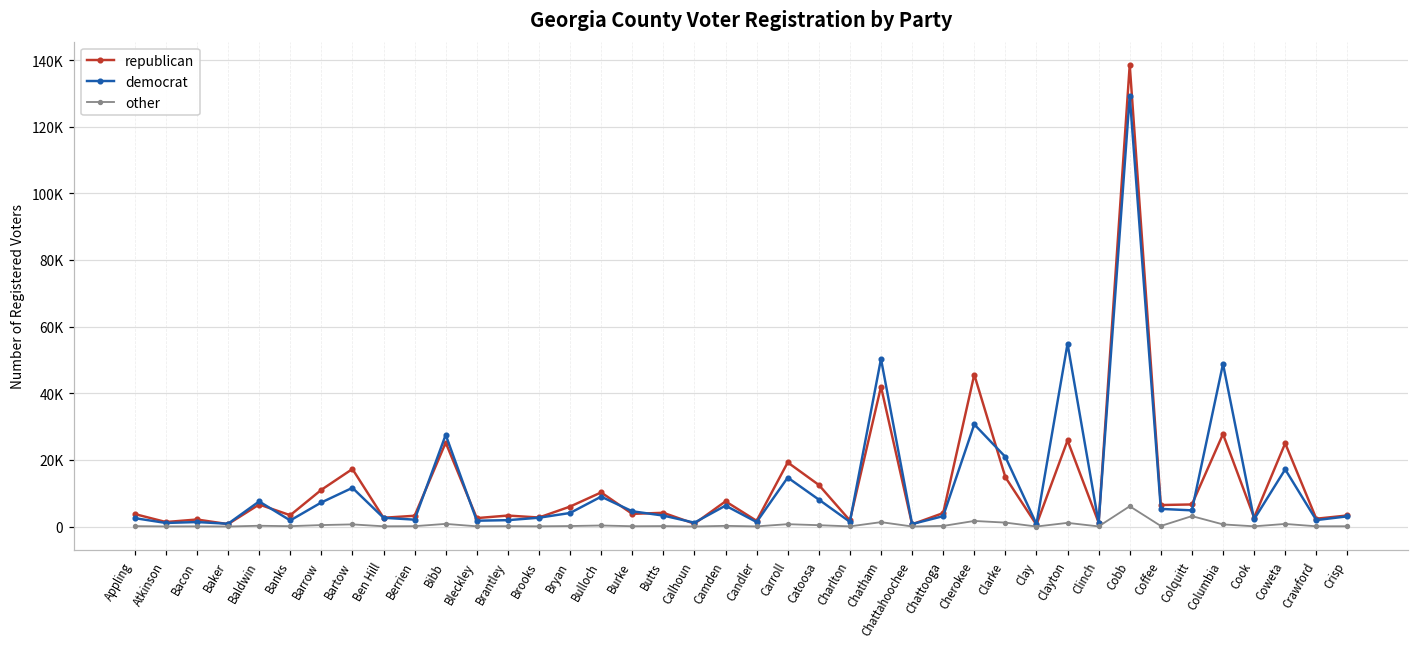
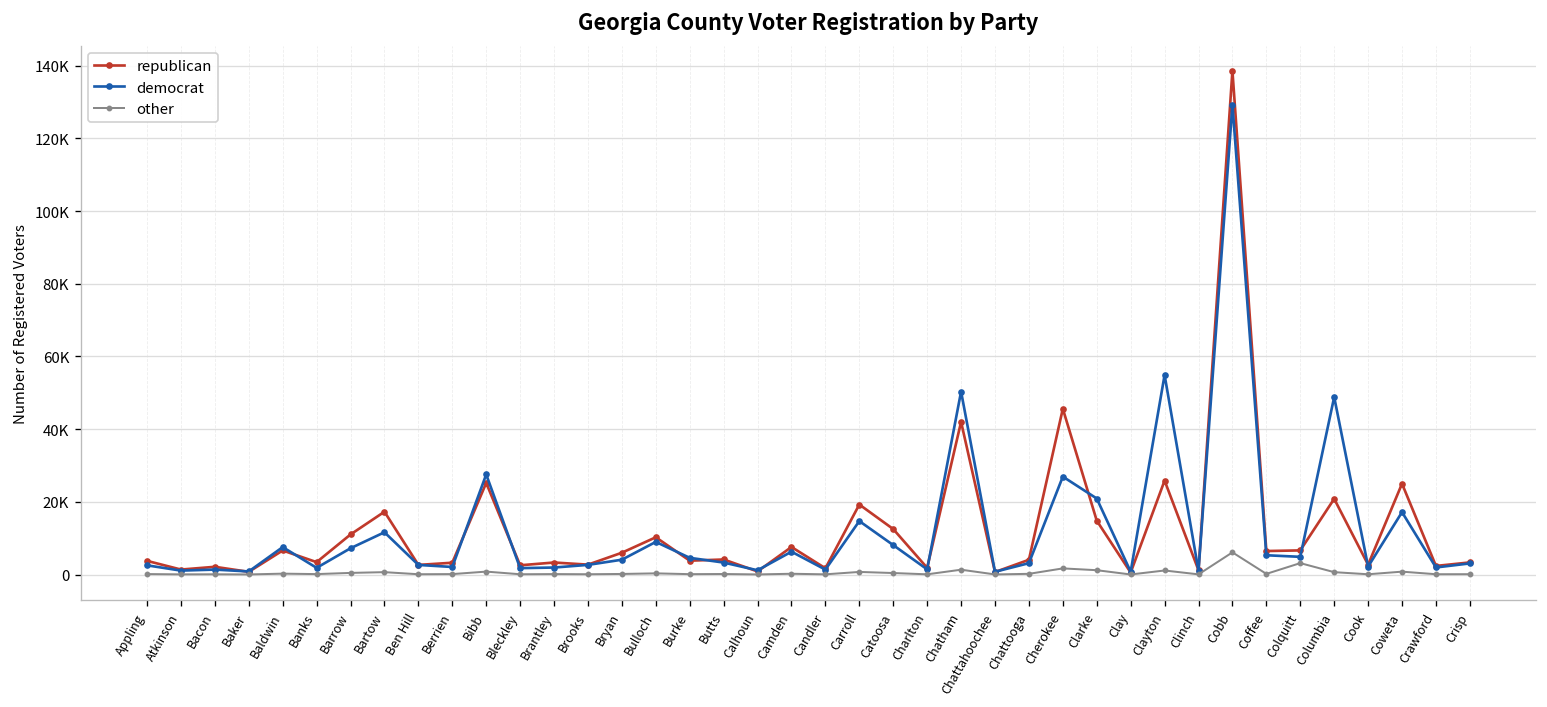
  {
    "republican": {
      "Appling": 4000,
      "Baldwin": 7000,
      "Banks": 3000,
      "Barrow": 11000,
      "Bartow": 17000,
      "Berrien": 3000,
      "Bibb": 25000,
      "Brantley": 3000,
      "Bryan": 6000,
      "Bulloch": 10000,
      "Camden": 8000,
      "Carroll": 19000,
      "Catoosa": 13000,
      "Chatham": 42000,
      "Chattooga": 4000,
      "Cherokee": 46000,
      "Clarke": 15000,
      "Clayton": 26000,
      "Cobb": 139000,
      "Coffee": 6000,
      "Colquitt": 7000,
-     "Columbia": 28000,
+     "Columbia": 21000,
      "Coweta": 25000
    },
    "democrat": {
      "Appling": 3000,
      "Baldwin": 8000,
      "Banks": 2000,
      "Barrow": 7000,
      "Bartow": 12000,
      "Berrien": 2000,
      "Bibb": 28000,
      "Brantley": 2000,
      "Bryan": 4000,
      "Bulloch": 9000,
      "Camden": 6000,
      "Carroll": 15000,
      "Catoosa": 8000,
      "Chatham": 50000,
      "Chattooga": 3000,
-     "Cherokee": 31000,
+     "Cherokee": 27000,
      "Clarke": 21000,
      "Clayton": 55000,
      "Cobb": 129000,
      "Coffee": 5000,
      "Colquitt": 5000,
      "Columbia": 49000,
      "Coweta": 17000
    },
    "other": {
      "Appling": 0,
      "Atkinson": 0,
      "Bacon": 0,
      "Baldwin": 0,
      "Banks": 0,
      "Barrow": 0,
      "Bartow": 1000,
      "Ben Hill": 0,
      "Berrien": 0,
      "Bibb": 1000,
      "Bleckley": 0,
      "Brantley": 0,
      "Brooks": 0,
      "Bryan": 0,
      "Bulloch": 0,
      "Burke": 0,
      "Butts": 0,
      "Camden": 0,
      "Candler": 0,
      "Carroll": 1000,
      "Catoosa": 0,
      "Charlton": 0,
      "Chatham": 1000,
      "Chattooga": 0,
      "Cherokee": 2000,
      "Clarke": 1000,
      "Clayton": 1000,
      "Clinch": 0,
      "Cobb": 6000,
      "Coffee": 0,
      "Colquitt": 3000,
      "Columbia": 1000,
      "Cook": 0,
      "Coweta": 1000,
      "Crawford": 0,
      "Crisp": 0
    }
  }
